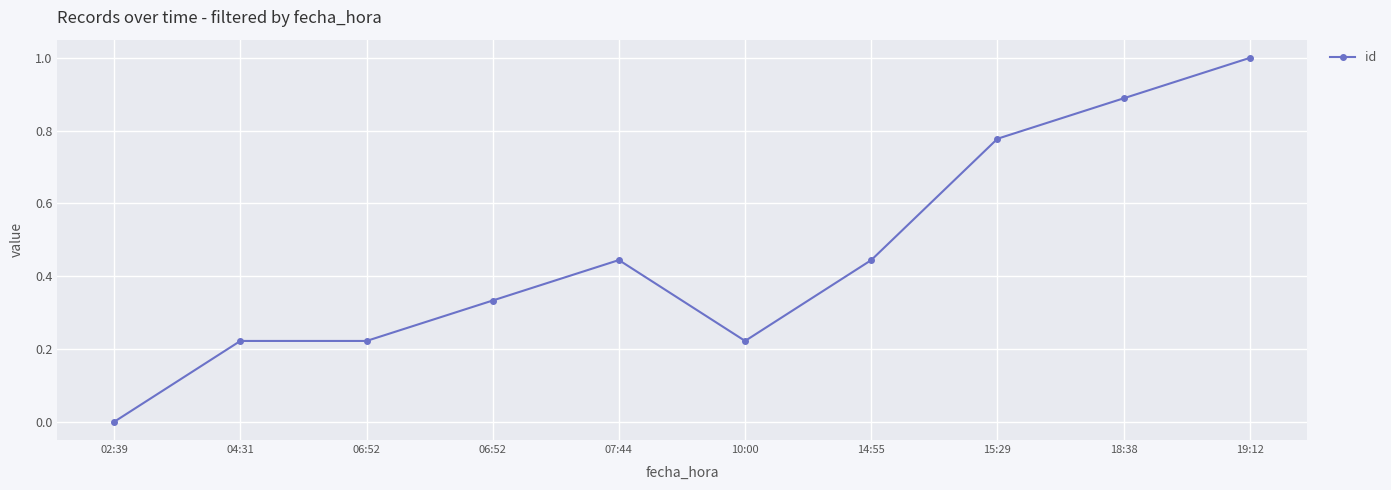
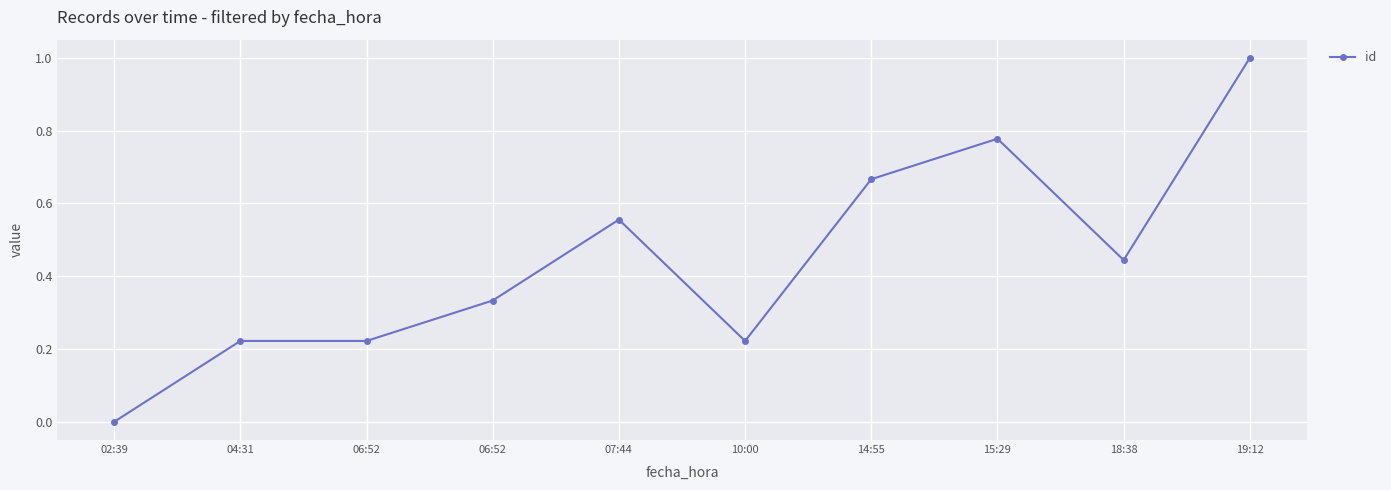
  {
    "02:39": 0.00,
    "04:31": 0.22,
-   "07:44": 0.44,
+   "07:44": 0.56,
    "10:00": 0.22,
-   "14:55": 0.44,
+   "14:55": 0.67,
    "15:29": 0.78,
-   "18:38": 0.89,
+   "18:38": 0.44,
    "19:12": 1.00
  }
